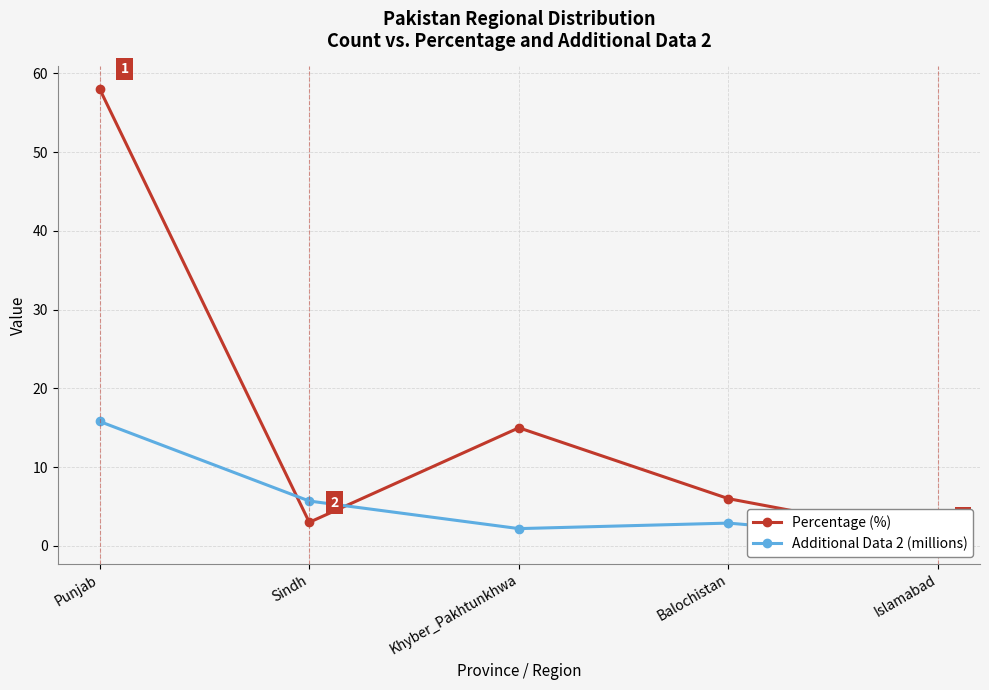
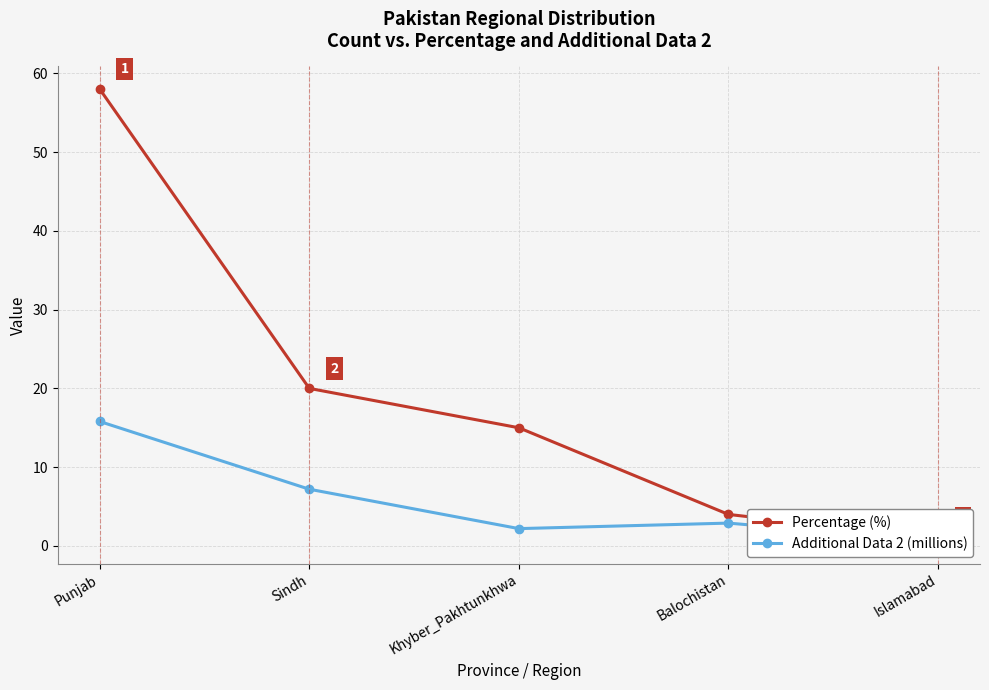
  {
    "Percentage (%)": {
-     "Sindh": 3,
+     "Sindh": 20,
      "Khyber_Pakhtunkhwa": 15,
-     "Balochistan": 6
+     "Balochistan": 4
    },
    "Additional Data 2 (millions)": {
      "Punjab": 16,
-     "Sindh": 6,
+     "Sindh": 7,
      "Khyber_Pakhtunkhwa": 2,
      "Balochistan": 3
    }
  }
